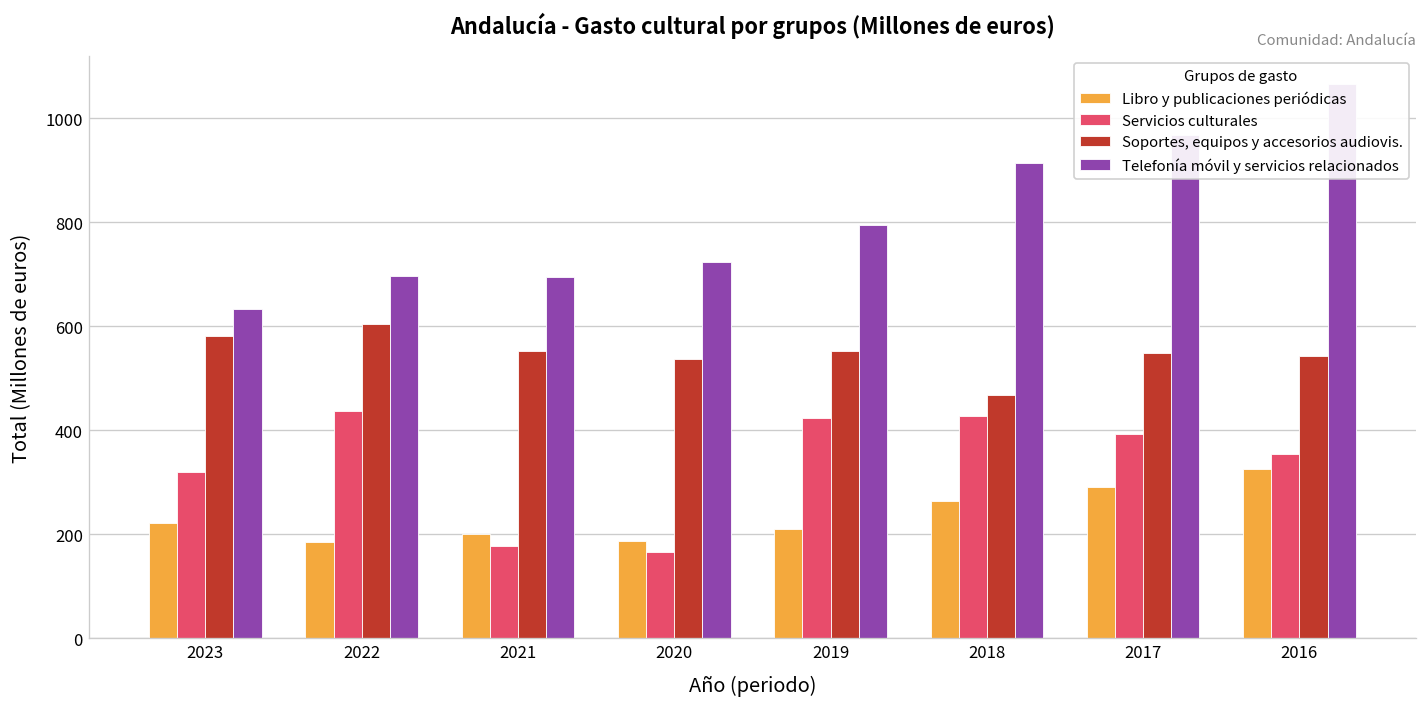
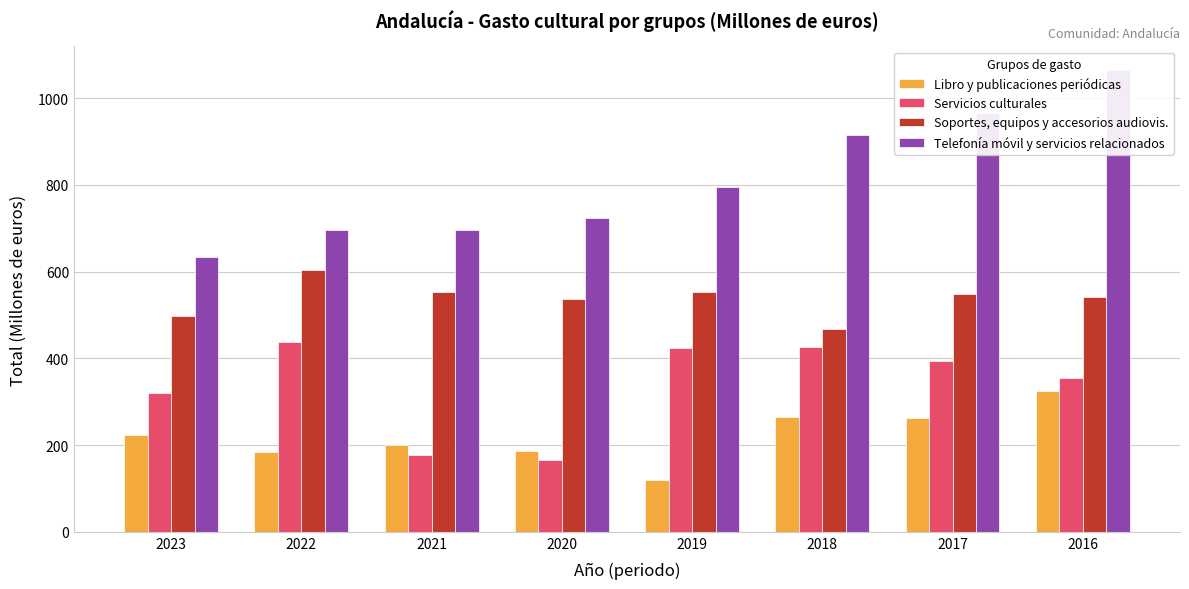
  {
    "Libro y publicaciones periódicas": {
      "2023": 220,
      "2022": 180,
      "2021": 200,
      "2020": 190,
-     "2019": 210,
+     "2019": 120,
      "2018": 260,
-     "2017": 290,
+     "2017": 260,
      "2016": 330
    },
    "Servicios culturales": {
      "2023": 320,
      "2022": 440,
      "2021": 180,
      "2020": 170,
      "2019": 420,
      "2018": 430,
      "2017": 390,
      "2016": 350
    },
    "Soportes, equipos y accesorios audiovis.": {
-     "2023": 580,
+     "2023": 500,
      "2022": 600,
      "2021": 550,
      "2020": 540,
      "2019": 550,
      "2018": 470,
      "2017": 550,
      "2016": 540
    },
    "Telefonía móvil y servicios relacionados": {
      "2023": 630,
      "2022": 700,
      "2021": 700,
      "2020": 720,
      "2019": 790,
      "2018": 910
    }
  }
